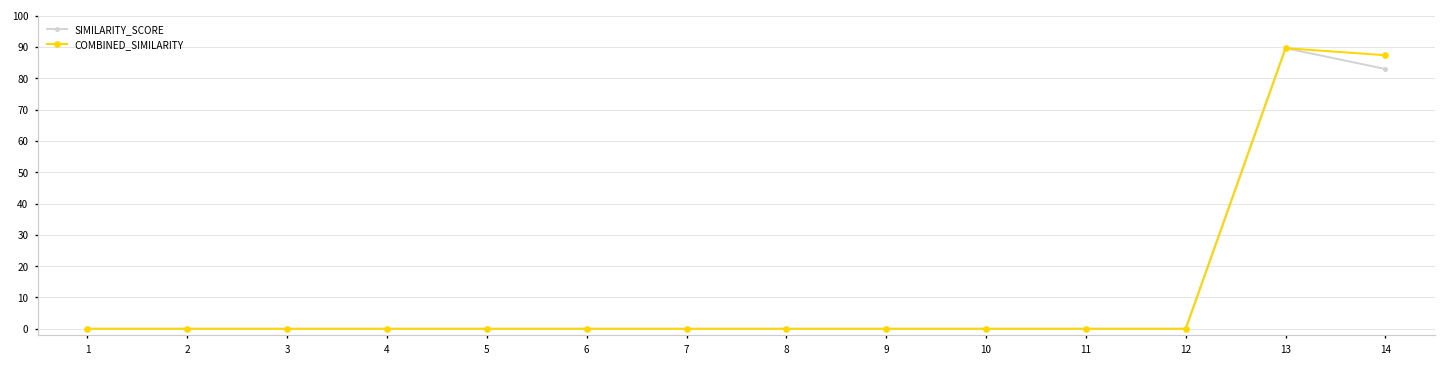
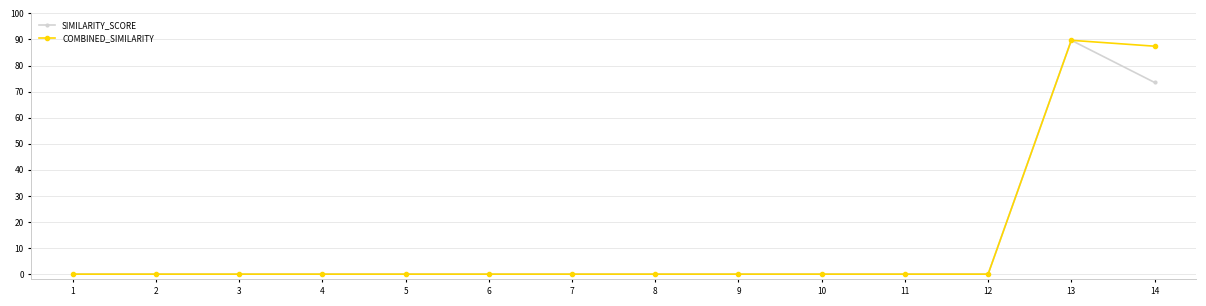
  {
    "SIMILARITY_SCORE": {
-     "14": 83
+     "14": 74
    },
    "COMBINED_SIMILARITY": {
      "14": 87
    }
  }
